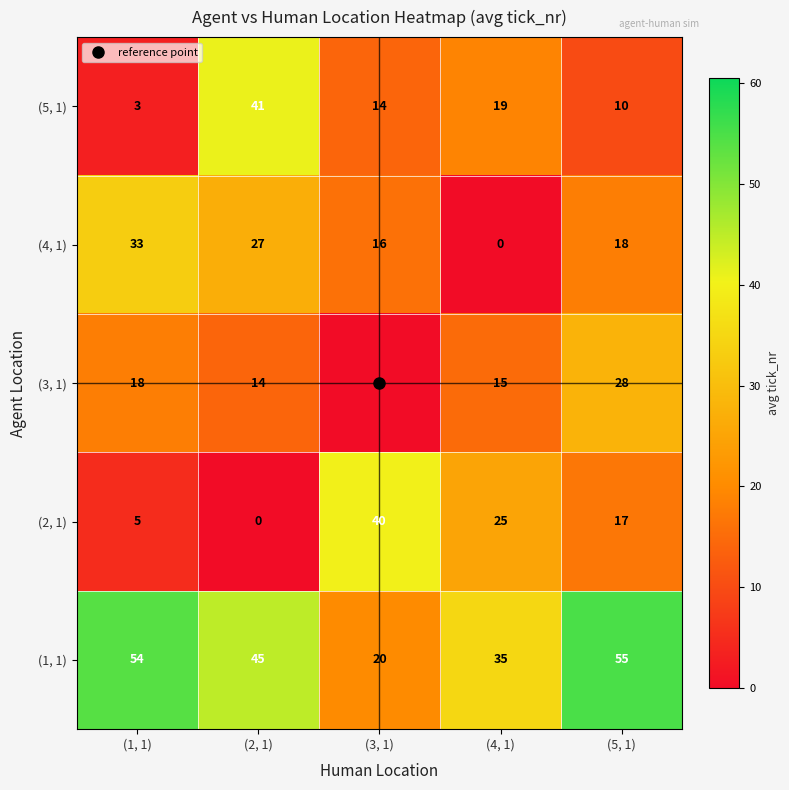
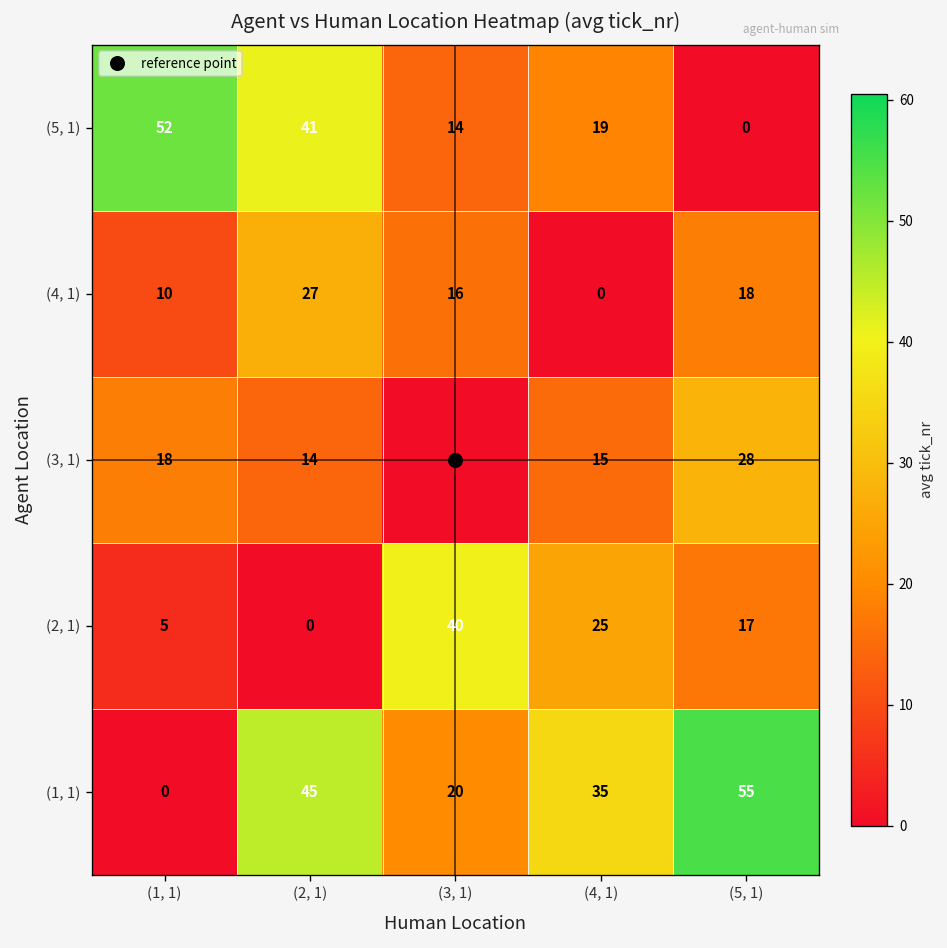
  {
    "(5, 1)": {
-     "(1, 1)": 3,
+     "(1, 1)": 52,
      "(2, 1)": 41,
      "(3, 1)": 14,
      "(4, 1)": 19,
-     "(5, 1)": 10
+     "(5, 1)": 0
    },
    "(4, 1)": {
-     "(1, 1)": 33,
+     "(1, 1)": 10,
      "(2, 1)": 27,
      "(3, 1)": 16,
      "(4, 1)": 0,
      "(5, 1)": 18
    },
    "(3, 1)": {
      "(1, 1)": 18,
      "(2, 1)": 14,
      "(4, 1)": 15,
      "(5, 1)": 28
    },
    "(2, 1)": {
      "(1, 1)": 5,
      "(2, 1)": 0,
      "(3, 1)": 40,
      "(4, 1)": 25,
      "(5, 1)": 17
    },
    "(1, 1)": {
-     "(1, 1)": 54,
+     "(1, 1)": 0,
      "(2, 1)": 45,
      "(3, 1)": 20,
      "(4, 1)": 35,
      "(5, 1)": 55
    }
  }
